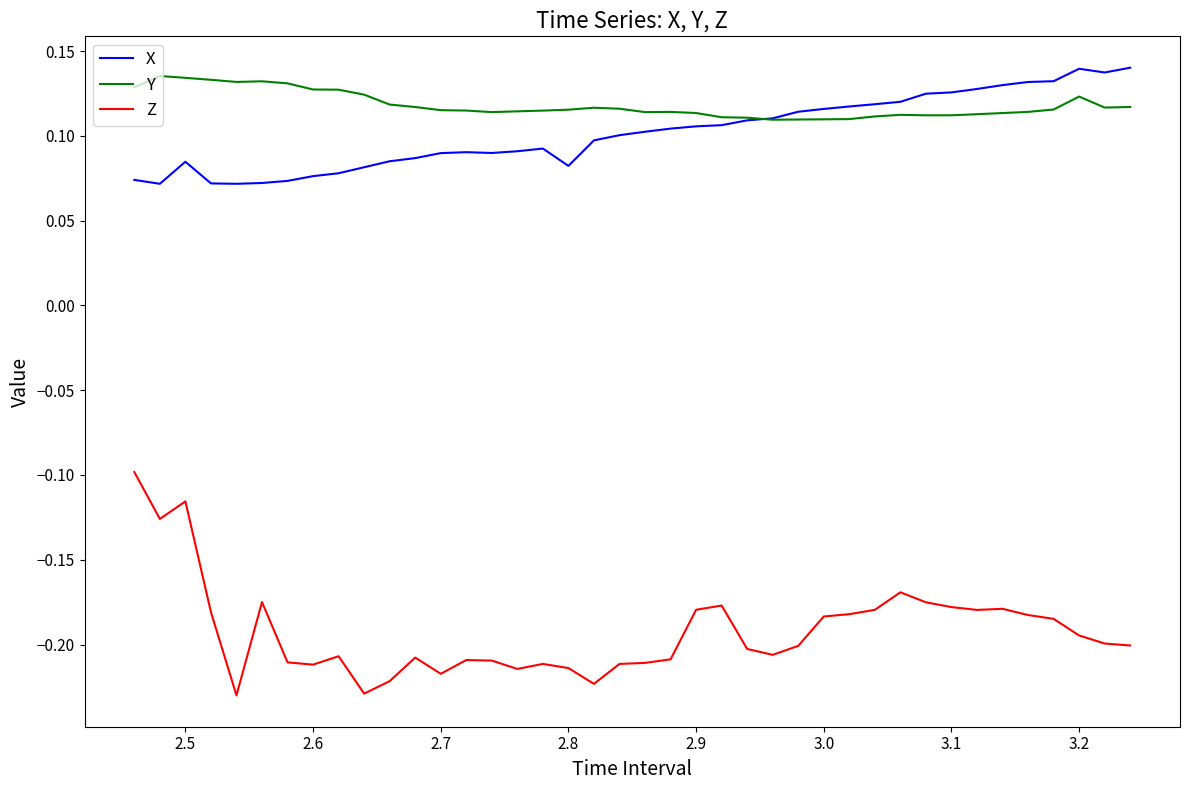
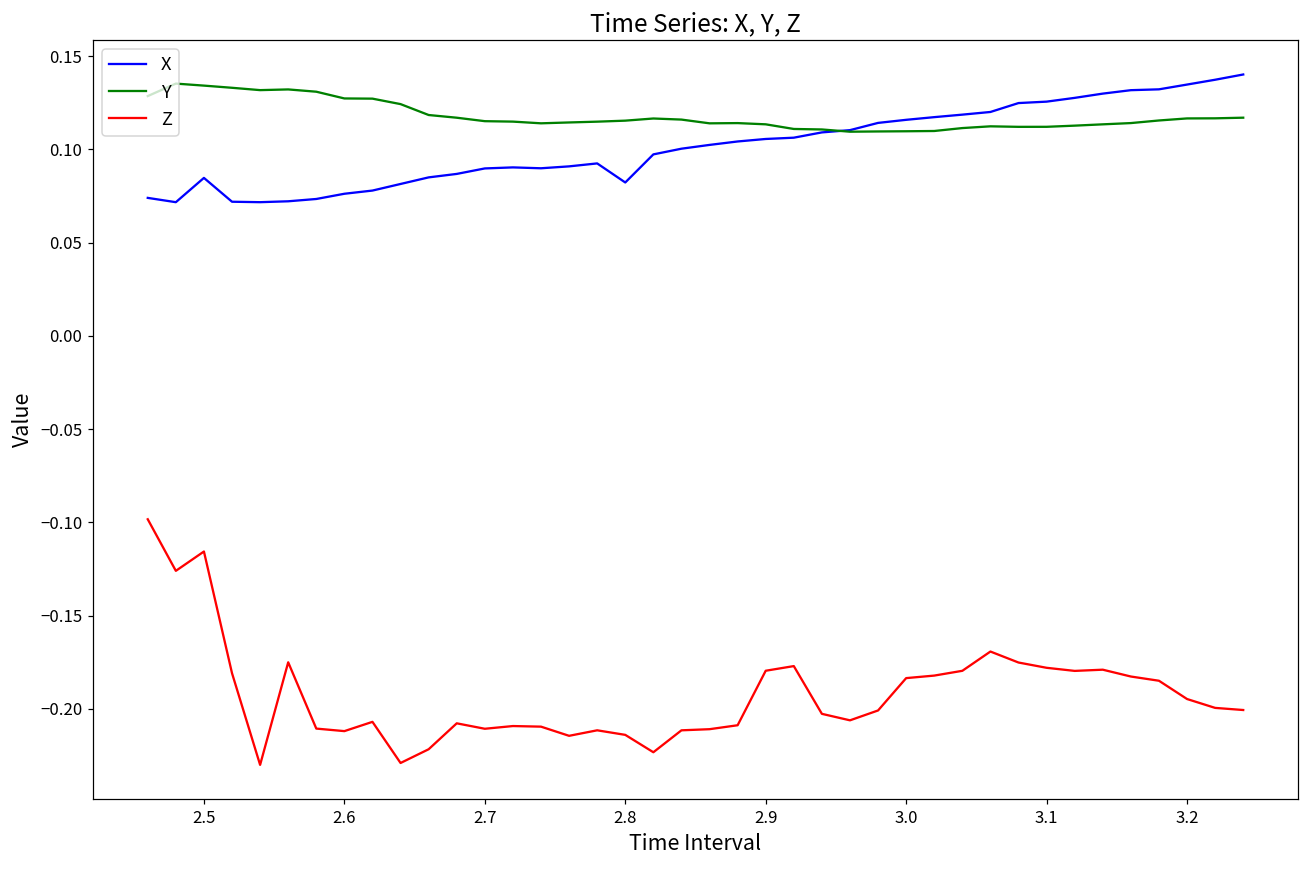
  {
    "X": {
      "2.5": 0.085,
      "2.6": 0.076,
      "2.7": 0.090,
      "2.8": 0.082,
      "2.9": 0.106,
      "3.0": 0.116,
      "3.1": 0.126,
-     "3.2": 0.140
+     "3.2": 0.135
    },
    "Y": {
      "2.5": 0.134,
      "2.6": 0.127,
      "2.7": 0.115,
      "2.8": 0.115,
      "2.9": 0.113,
      "3.0": 0.110,
      "3.1": 0.112,
-     "3.2": 0.123
+     "3.2": 0.117
    },
    "Z": {
      "2.5": -0.116,
      "2.6": -0.212,
-     "2.7": -0.217,
+     "2.7": -0.211,
      "2.8": -0.214,
      "2.9": -0.179,
      "3.0": -0.183,
      "3.1": -0.178,
      "3.2": -0.195
    }
  }
